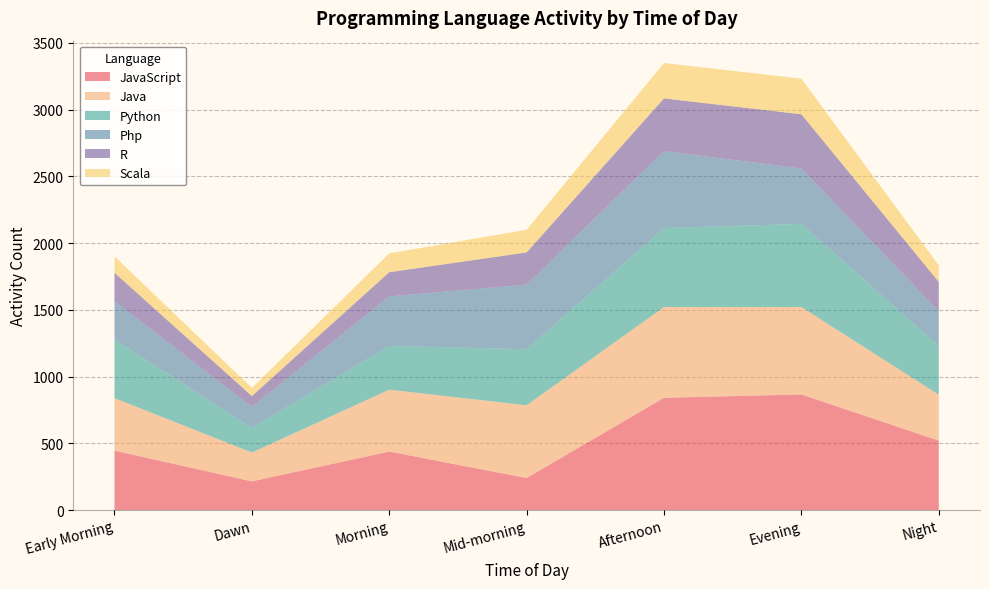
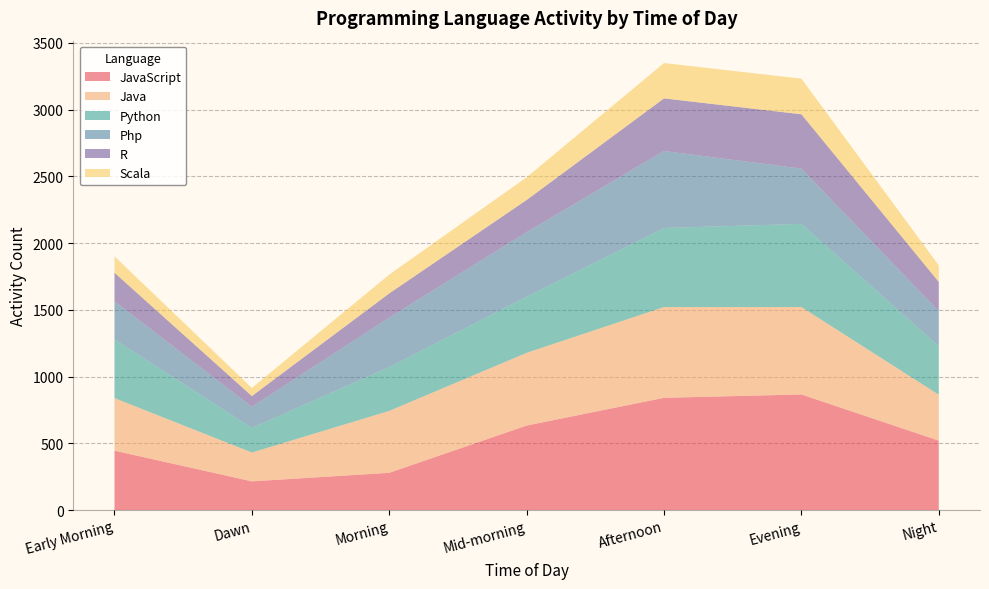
  {
    "JavaScript": {
      "Early Morning": 450,
      "Dawn": 220,
-     "Morning": 440,
-     "Mid-morning": 240,
+     "Morning": 280,
+     "Mid-morning": 630,
      "Afternoon": 840,
      "Evening": 870,
      "Night": 520
    }
  }
